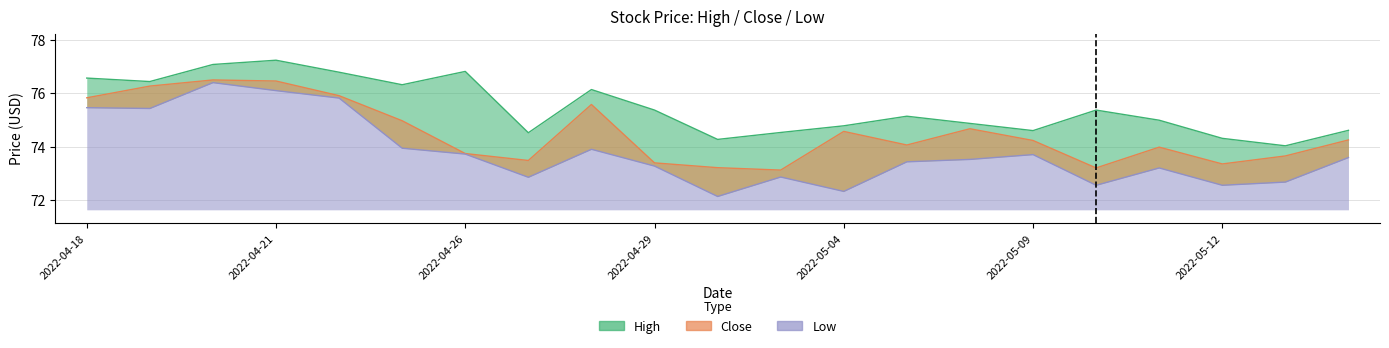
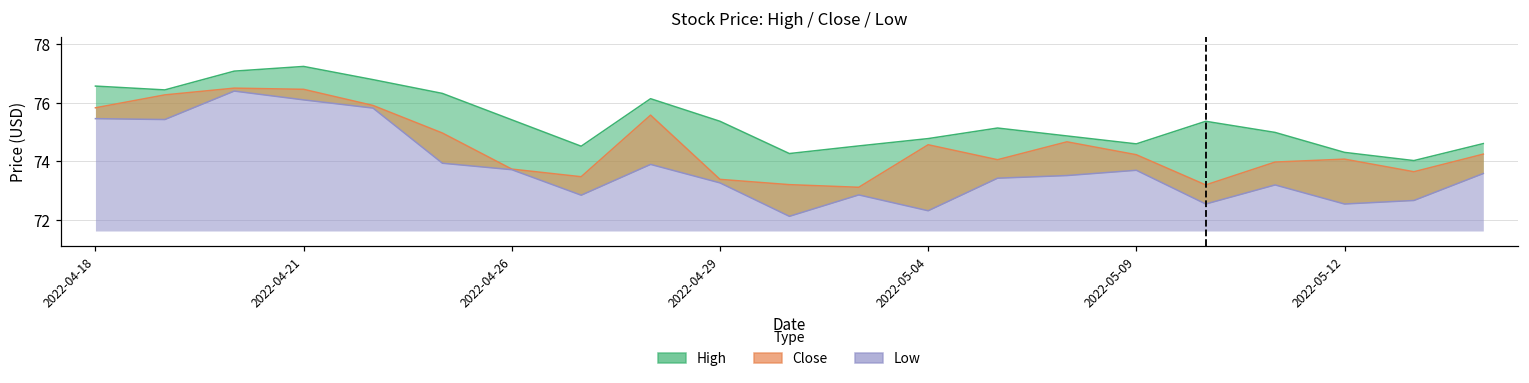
  {
    "Close": {
      "2022-04-18": 75.8,
      "2022-04-21": 76.5,
      "2022-04-29": 73.4,
      "2022-05-04": 74.6,
      "2022-05-09": 74.2,
-     "2022-05-12": 73.4
+     "2022-05-12": 74.1
    },
    "High": {
      "2022-04-18": 76.6,
      "2022-04-21": 77.2,
-     "2022-04-26": 76.8,
+     "2022-04-26": 75.4,
      "2022-04-29": 75.4,
      "2022-05-04": 74.8,
      "2022-05-09": 74.6,
      "2022-05-12": 74.3
    },
    "Low": {
      "2022-04-18": 75.5,
      "2022-04-21": 76.1,
      "2022-04-29": 73.3,
      "2022-05-04": 72.3,
      "2022-05-09": 73.7,
      "2022-05-12": 72.6
    }
  }
